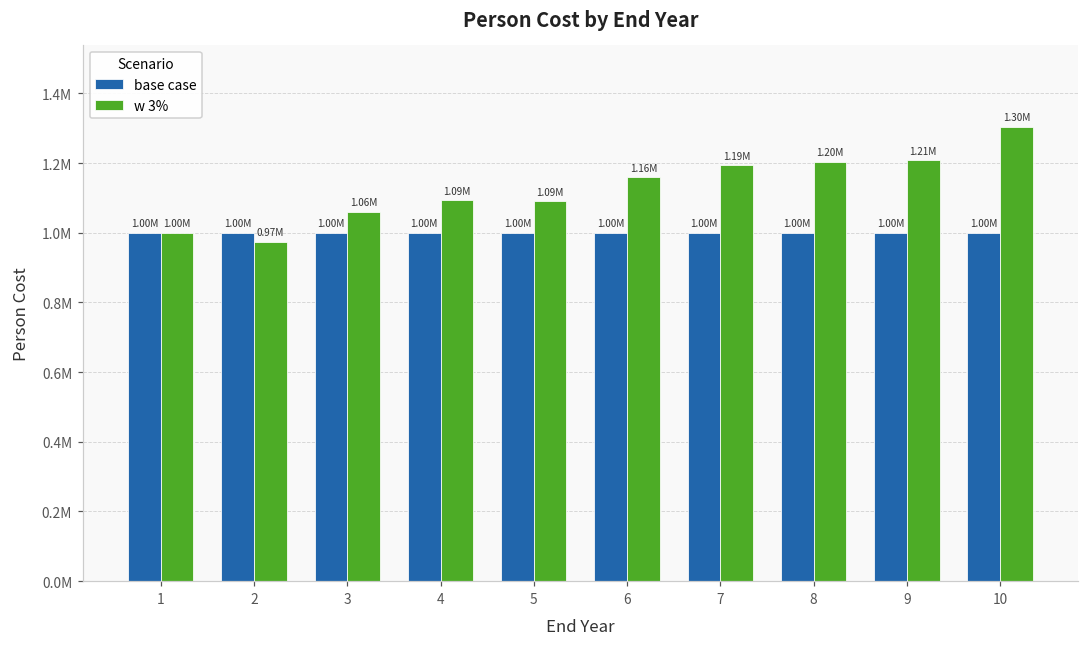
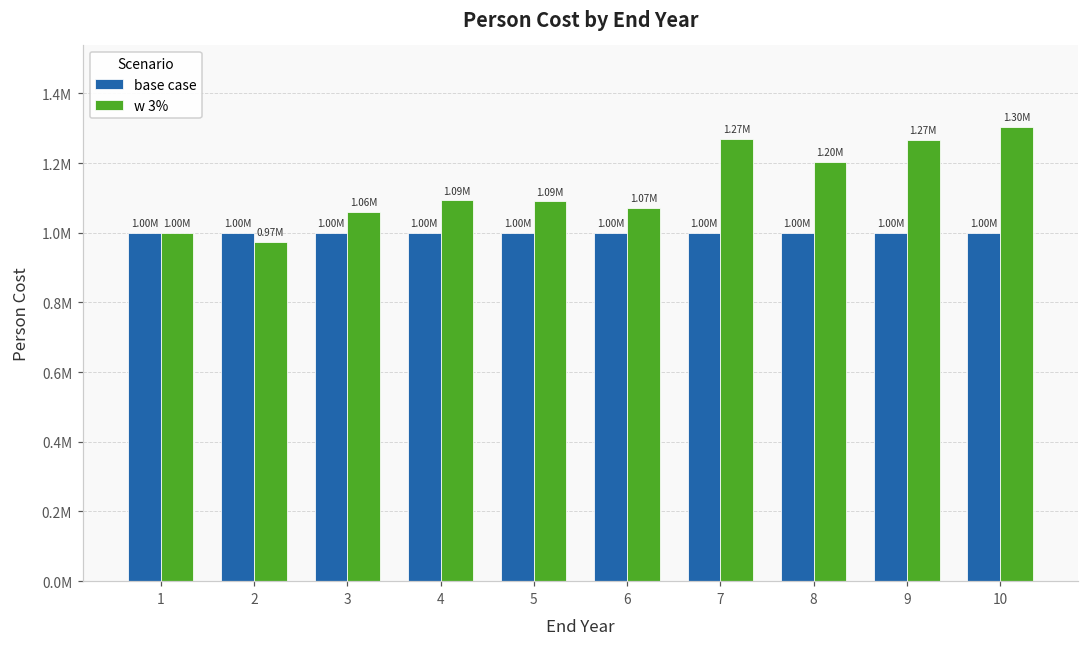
  {
    "base case": {
      "1": "1.00M",
      "2": "1.00M",
      "3": "1.00M",
      "4": "1.00M",
      "5": "1.00M",
      "6": "1.00M",
      "7": "1.00M",
      "8": "1.00M",
      "9": "1.00M",
      "10": "1.00M"
    },
    "w 3%": {
      "1": "1.00M",
      "2": "0.97M",
      "3": "1.06M",
      "4": "1.09M",
      "5": "1.09M",
-     "6": "1.16M",
-     "7": "1.19M",
+     "6": "1.07M",
+     "7": "1.27M",
      "8": "1.20M",
-     "9": "1.21M",
+     "9": "1.27M",
      "10": "1.30M"
    }
  }
